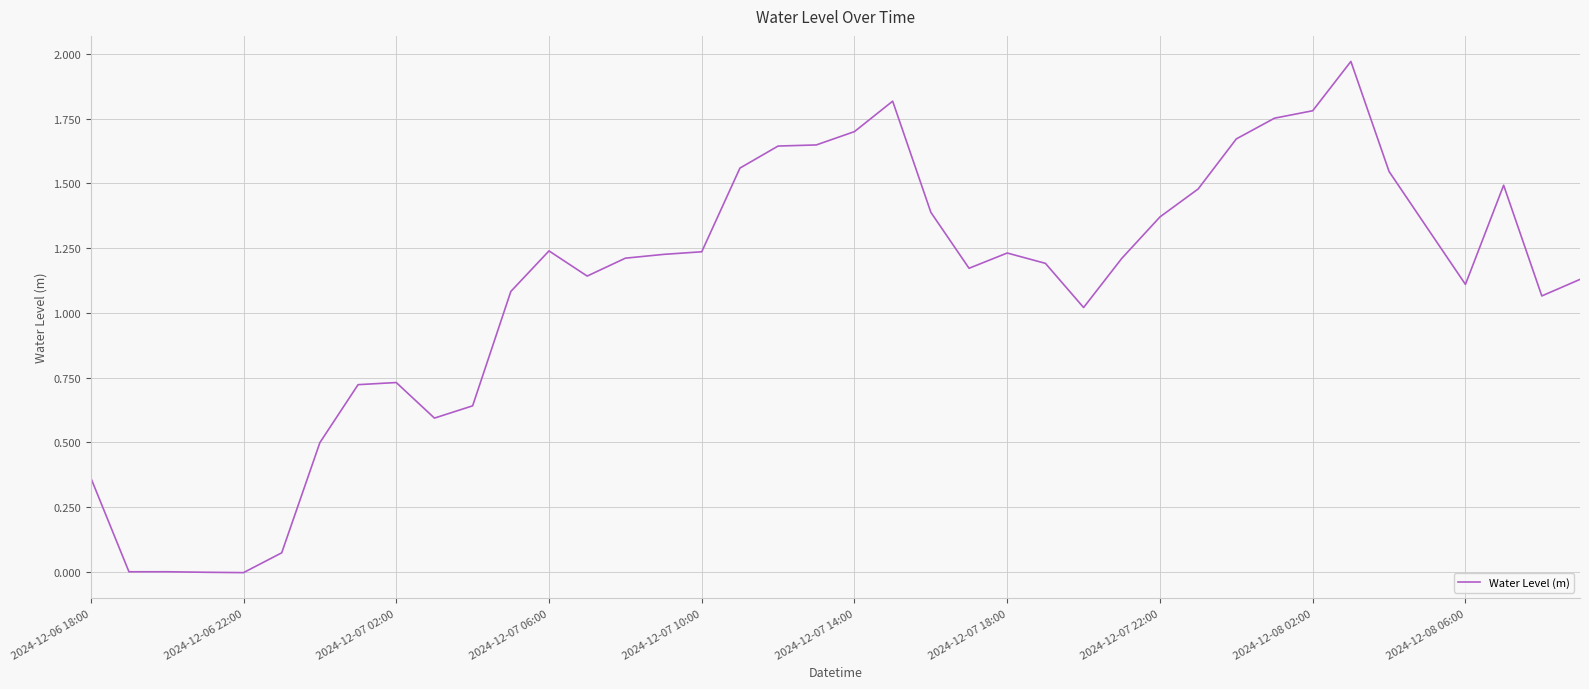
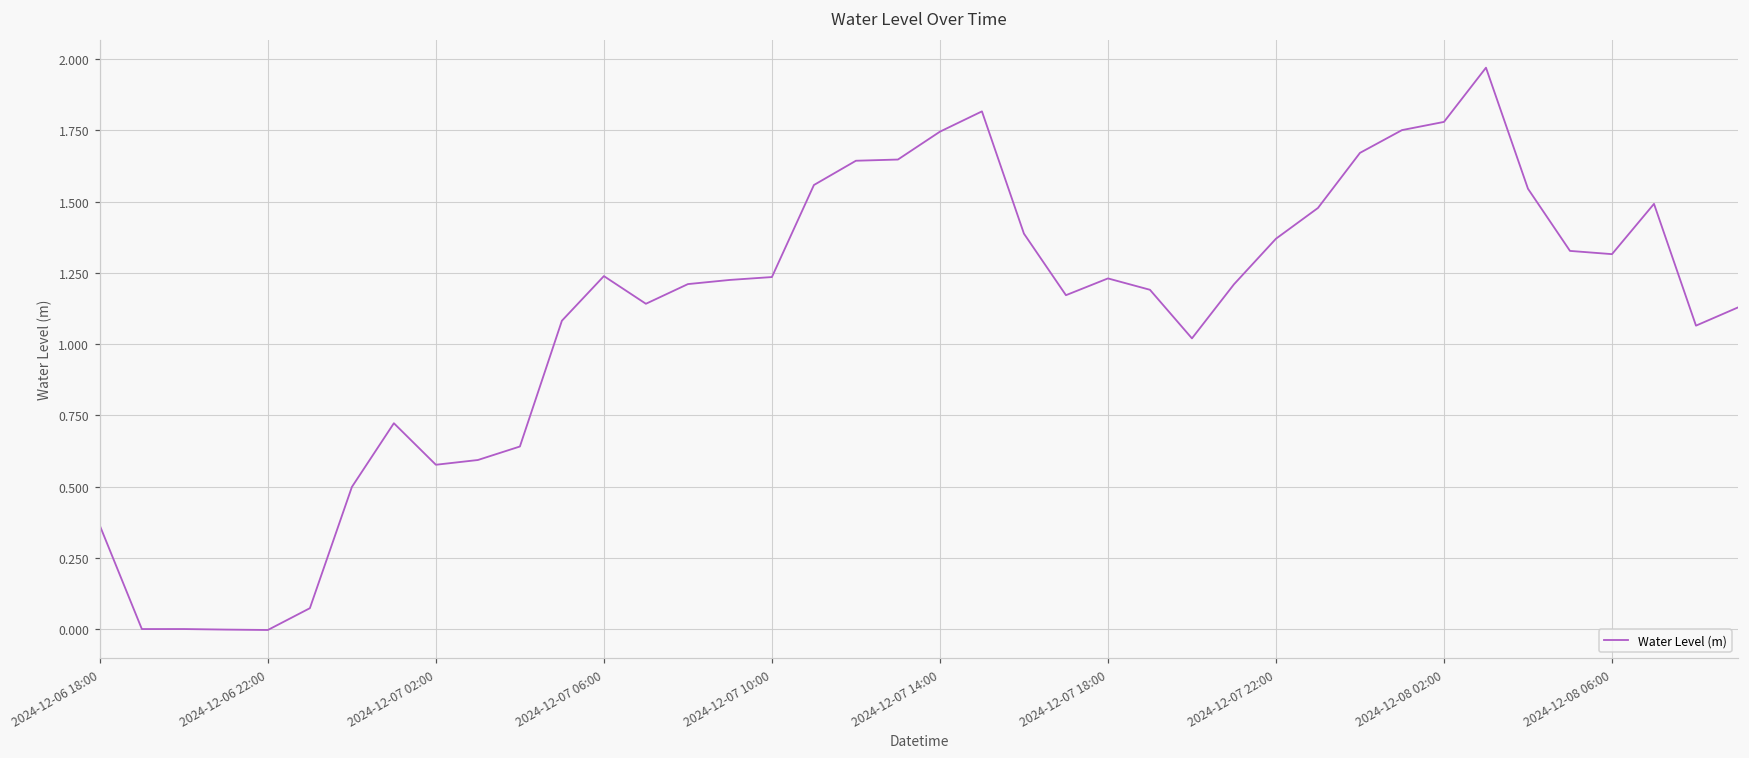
  {
    "2024-12-06 18:00": 0.36,
    "2024-12-06 22:00": 0.00,
-   "2024-12-07 02:00": 0.73,
+   "2024-12-07 02:00": 0.58,
    "2024-12-07 06:00": 1.24,
    "2024-12-07 10:00": 1.24,
-   "2024-12-07 14:00": 1.70,
+   "2024-12-07 14:00": 1.75,
    "2024-12-07 18:00": 1.23,
    "2024-12-07 22:00": 1.37,
    "2024-12-08 02:00": 1.78,
-   "2024-12-08 06:00": 1.11
+   "2024-12-08 06:00": 1.32
  }
